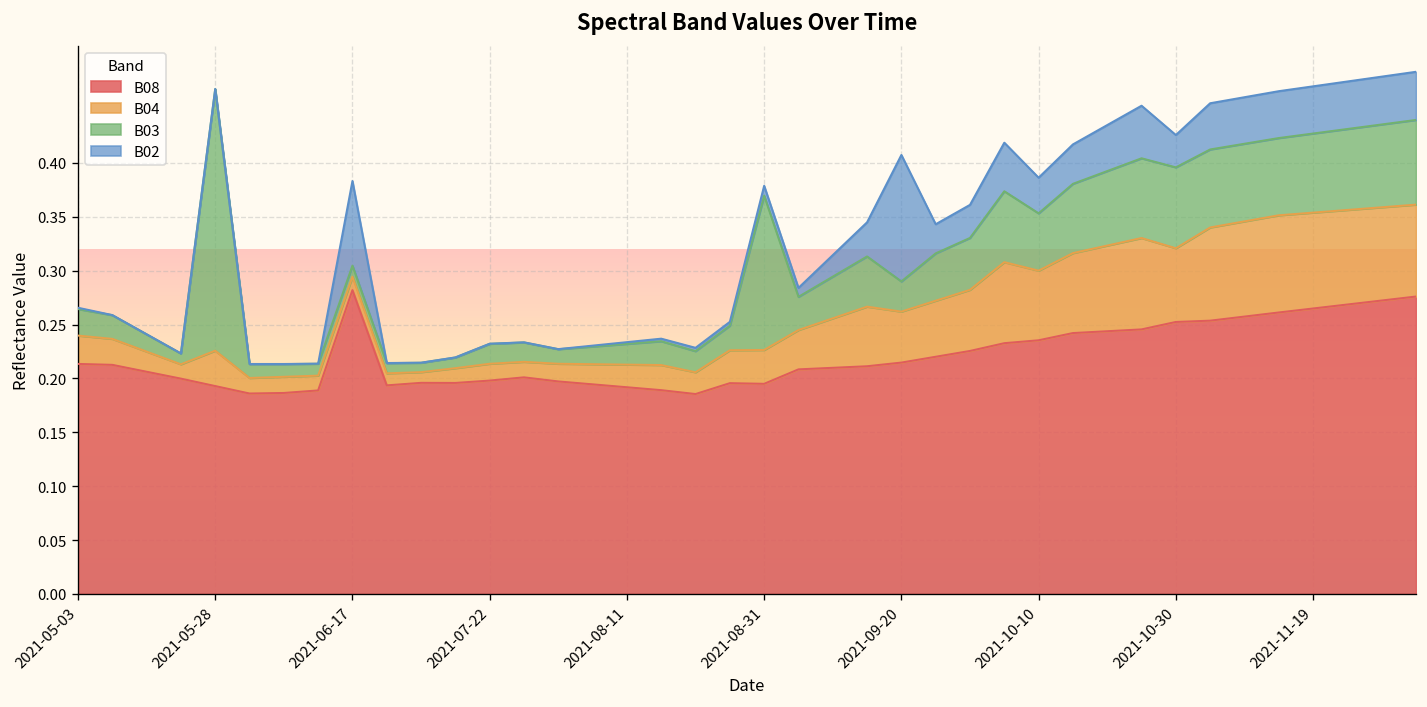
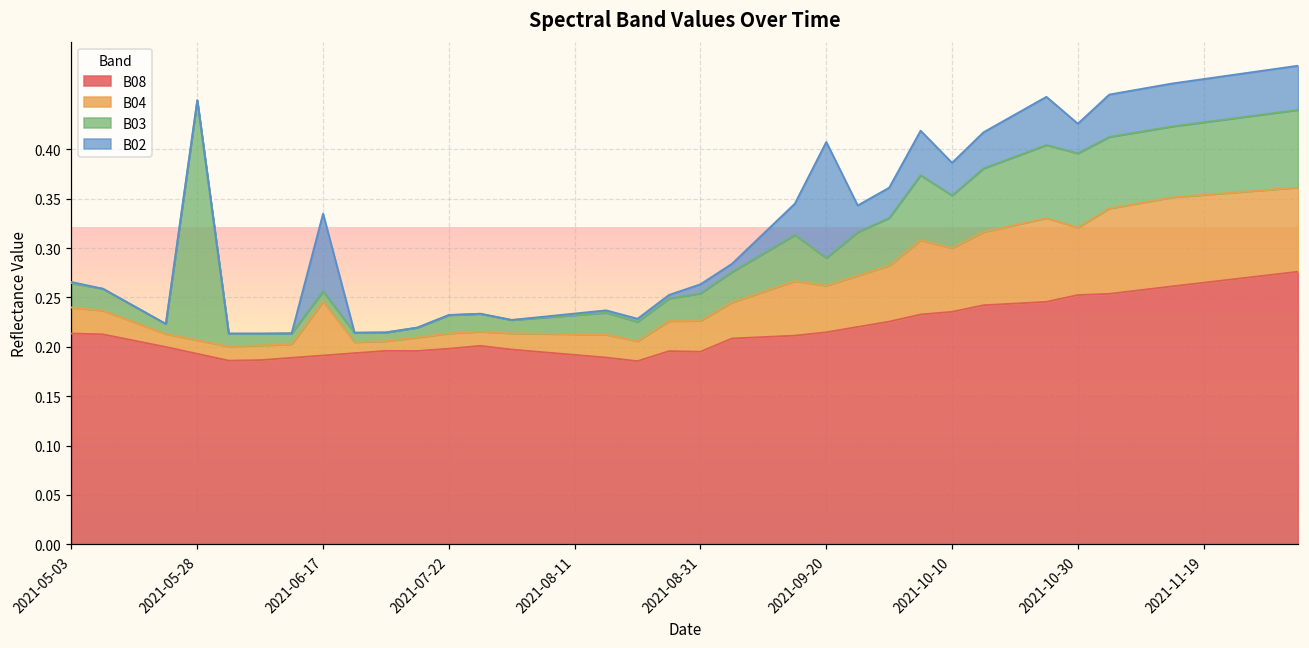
  {
    "B08": {
      "2021-05-03": 0.21,
      "2021-05-28": 0.19,
-     "2021-06-17": 0.28,
+     "2021-06-17": 0.19,
      "2021-07-22": 0.20,
      "2021-08-11": 0.19,
      "2021-08-31": 0.20,
      "2021-09-20": 0.21,
      "2021-10-10": 0.24,
      "2021-10-30": 0.25,
      "2021-11-19": 0.26
    },
    "B04": {
      "2021-05-03": 0.03,
-     "2021-05-28": 0.03,
-     "2021-06-17": 0.01,
+     "2021-05-28": 0.01,
+     "2021-06-17": 0.05,
      "2021-07-22": 0.02,
      "2021-08-11": 0.02,
      "2021-08-31": 0.03,
      "2021-09-20": 0.05,
      "2021-10-10": 0.06,
      "2021-10-30": 0.07,
      "2021-11-19": 0.09
    },
    "B03": {
      "2021-06-17": 0.01,
-     "2021-08-31": 0.14,
+     "2021-08-31": 0.03,
      "2021-09-20": 0.03,
      "2021-10-10": 0.05,
      "2021-10-30": 0.08,
      "2021-11-19": 0.07
    },
    "B02": {
      "2021-06-17": 0.08,
      "2021-08-31": 0.01,
      "2021-09-20": 0.12,
      "2021-10-10": 0.03,
      "2021-10-30": 0.03,
      "2021-11-19": 0.04
    }
  }
